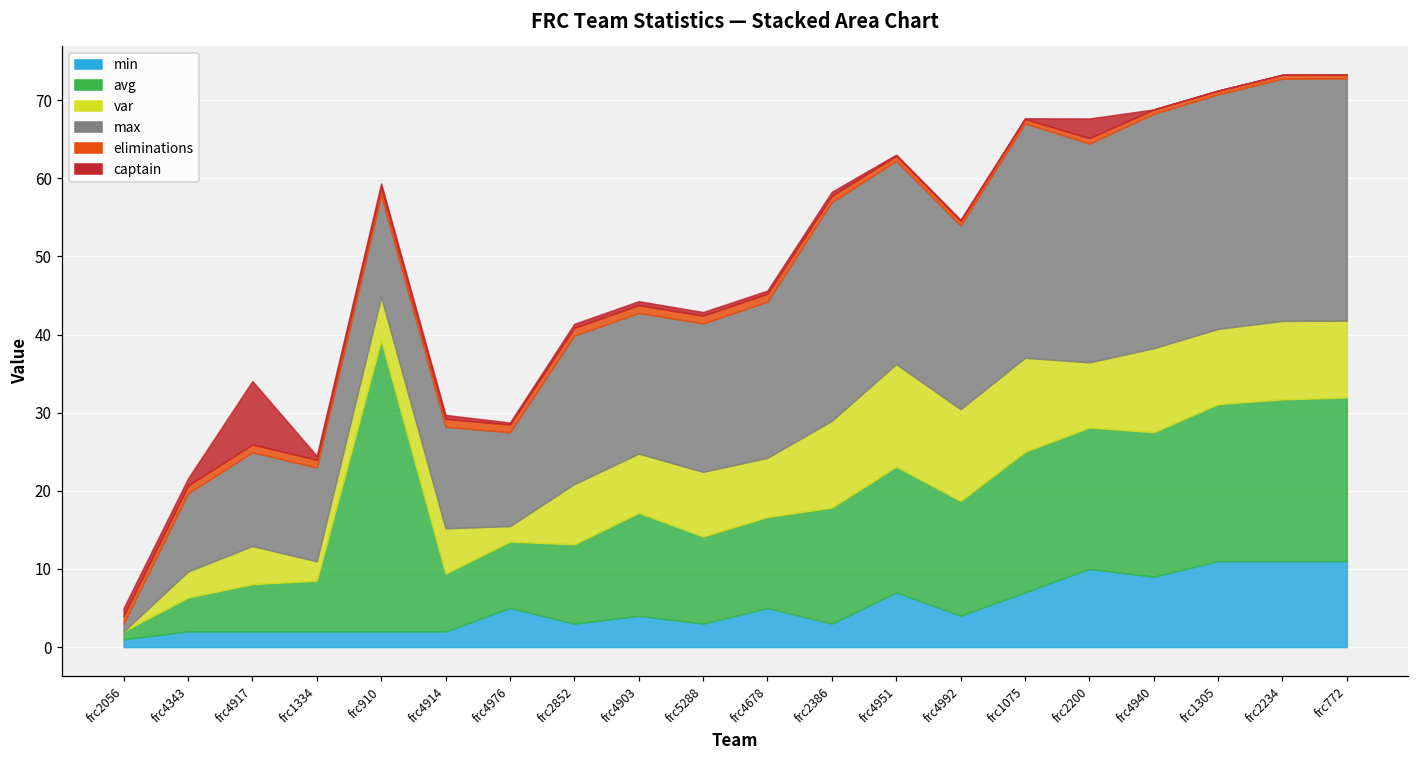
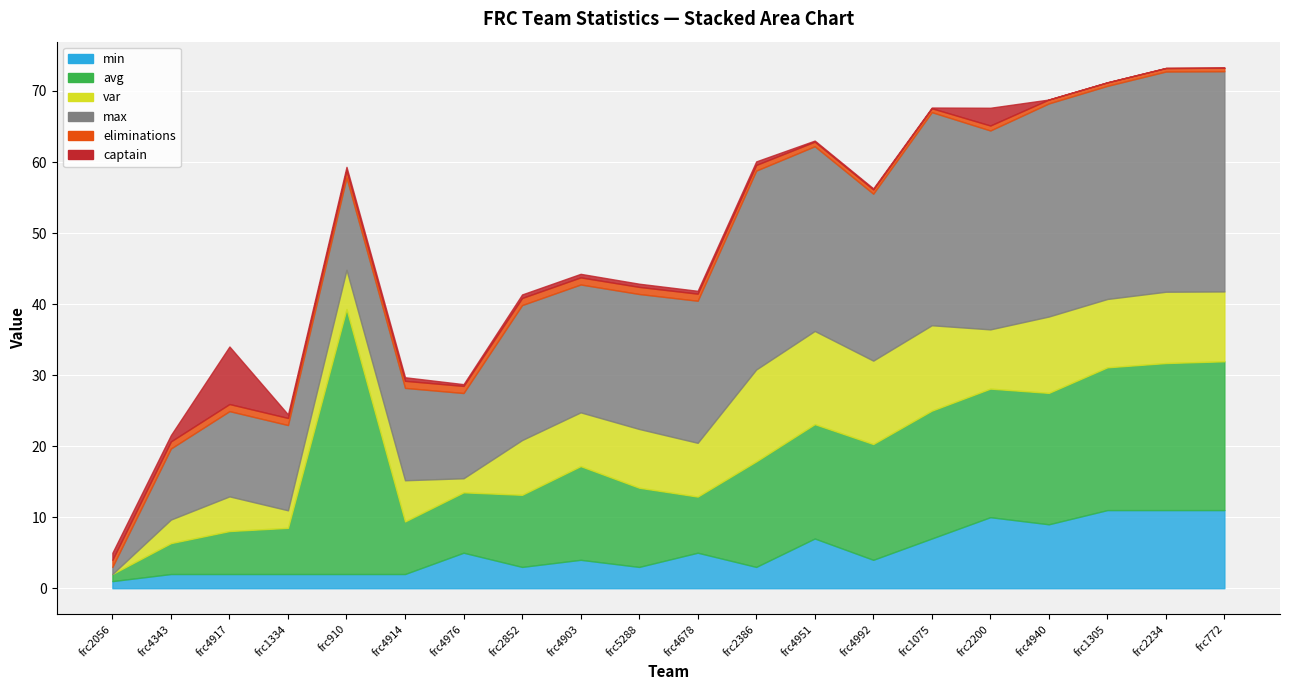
  {
    "avg": {
      "frc4343": 4,
      "frc4917": 6,
      "frc1334": 7,
      "frc910": 37,
      "frc4914": 7,
      "frc4976": 9,
      "frc2852": 10,
      "frc4903": 13,
      "frc5288": 11,
-     "frc4678": 12,
+     "frc4678": 8,
      "frc2386": 15,
      "frc4951": 16,
-     "frc4992": 15,
+     "frc4992": 16,
      "frc1075": 18,
      "frc2200": 18,
      "frc4940": 19,
      "frc1305": 20,
      "frc2234": 21,
      "frc772": 21
    },
    "var": {
      "frc4343": 3,
      "frc4917": 5,
      "frc1334": 2,
      "frc910": 6,
      "frc4914": 6,
      "frc4976": 2,
      "frc2852": 8,
      "frc4903": 8,
      "frc5288": 8,
      "frc4678": 8,
-     "frc2386": 11,
+     "frc2386": 13,
      "frc4951": 13,
      "frc4992": 12,
      "frc1075": 12,
      "frc2200": 8,
      "frc4940": 11,
      "frc1305": 10,
      "frc2234": 10,
      "frc772": 10
    },
    "max": {
      "frc2056": 1,
      "frc4343": 10,
      "frc4917": 12,
      "frc1334": 12,
      "frc910": 13,
      "frc4914": 13,
      "frc4976": 12,
      "frc2852": 19,
      "frc4903": 18,
      "frc5288": 19,
      "frc4678": 20,
      "frc2386": 28,
      "frc4951": 26,
      "frc4992": 24,
      "frc1075": 30,
      "frc2200": 28,
      "frc4940": 30,
      "frc1305": 30,
      "frc2234": 31,
      "frc772": 31
    },
    "eliminations": {
      "frc2056": 1,
      "frc4343": 1,
      "frc4917": 1,
      "frc1334": 1,
      "frc910": 1,
      "frc4914": 1,
      "frc2852": 1,
      "frc4903": 1,
      "frc5288": 1,
      "frc4678": 1,
      "frc2386": 1,
      "frc2200": 1
    },
    "captain": {
      "frc2056": 1,
      "frc4343": 1,
      "frc4917": 8,
      "frc1334": 1,
      "frc910": 1,
      "frc4914": 1,
      "frc2852": 1,
      "frc4903": 1,
      "frc5288": 0,
      "frc4678": 0,
      "frc2386": 1,
      "frc2200": 3
    }
  }
